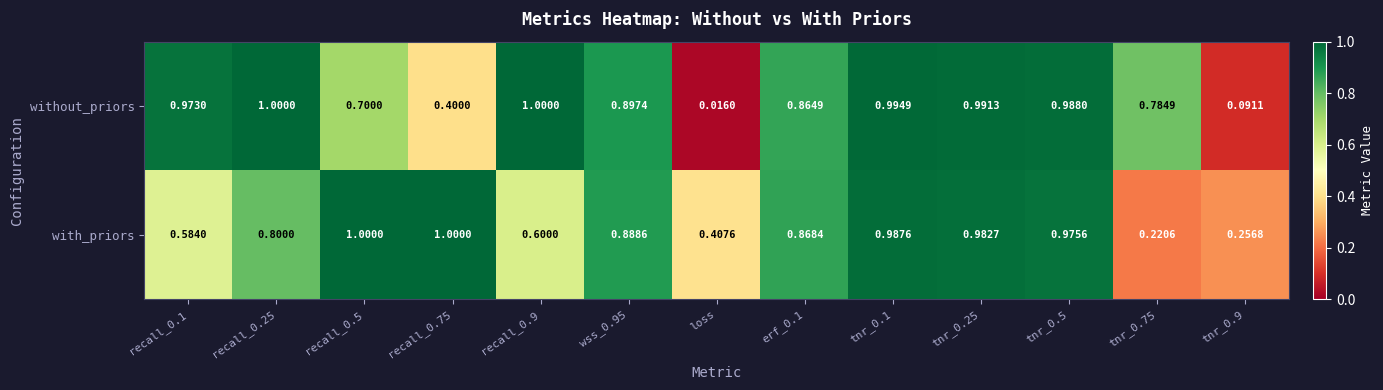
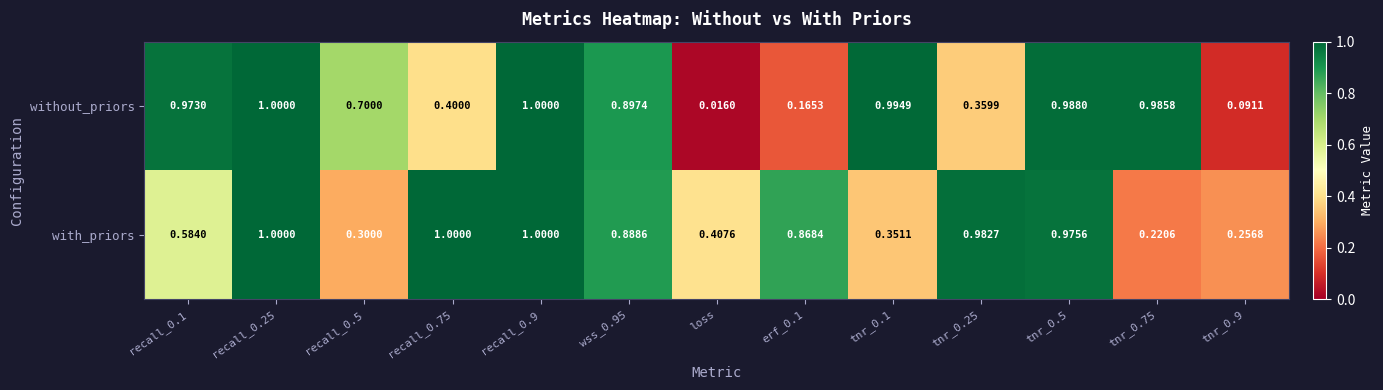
  {
    "without_priors": {
      "recall_0.1": 0.9730,
      "recall_0.25": 1.0000,
      "recall_0.5": 0.7000,
      "recall_0.75": 0.4000,
      "recall_0.9": 1.0000,
      "wss_0.95": 0.8974,
      "loss": 0.0160,
-     "erf_0.1": 0.8649,
+     "erf_0.1": 0.1653,
      "tnr_0.1": 0.9949,
-     "tnr_0.25": 0.9913,
+     "tnr_0.25": 0.3599,
      "tnr_0.5": 0.9880,
-     "tnr_0.75": 0.7849,
+     "tnr_0.75": 0.9858,
      "tnr_0.9": 0.0911
    },
    "with_priors": {
      "recall_0.1": 0.5840,
-     "recall_0.25": 0.8000,
-     "recall_0.5": 1.0000,
+     "recall_0.25": 1.0000,
+     "recall_0.5": 0.3000,
      "recall_0.75": 1.0000,
-     "recall_0.9": 0.6000,
+     "recall_0.9": 1.0000,
      "wss_0.95": 0.8886,
      "loss": 0.4076,
      "erf_0.1": 0.8684,
-     "tnr_0.1": 0.9876,
+     "tnr_0.1": 0.3511,
      "tnr_0.25": 0.9827,
      "tnr_0.5": 0.9756,
      "tnr_0.75": 0.2206,
      "tnr_0.9": 0.2568
    }
  }
